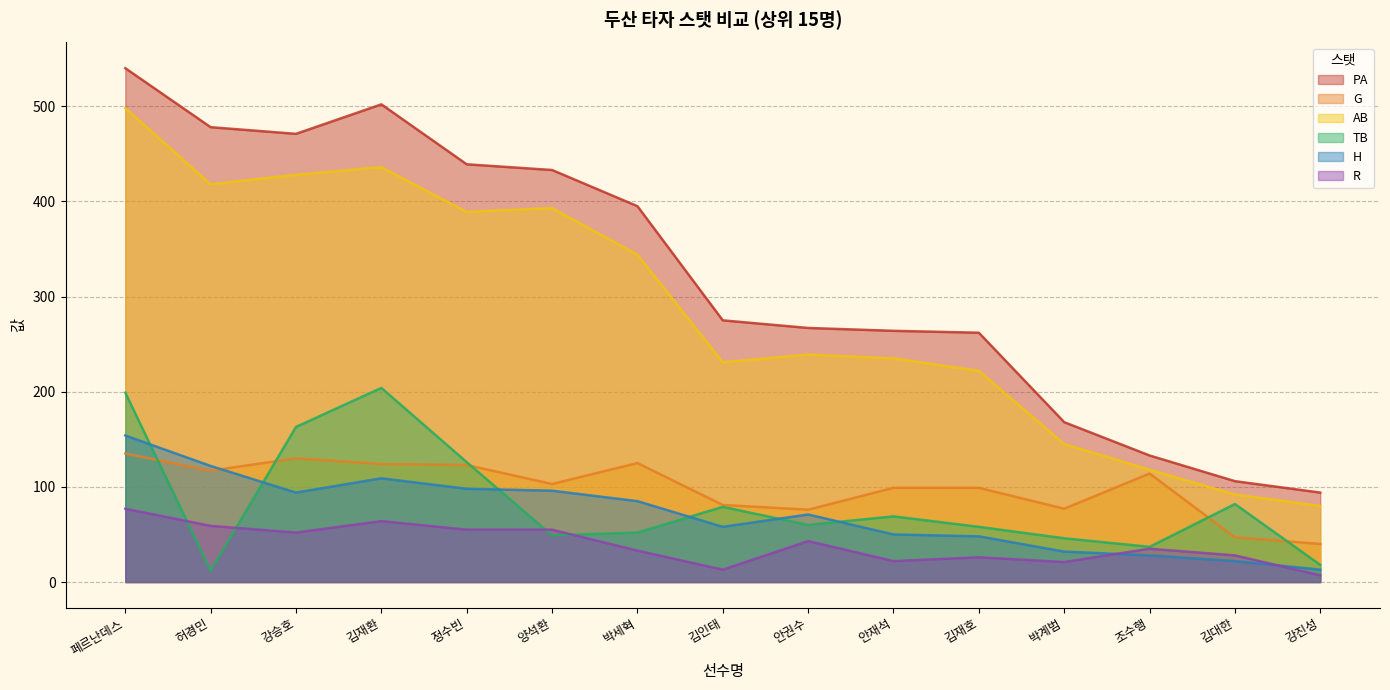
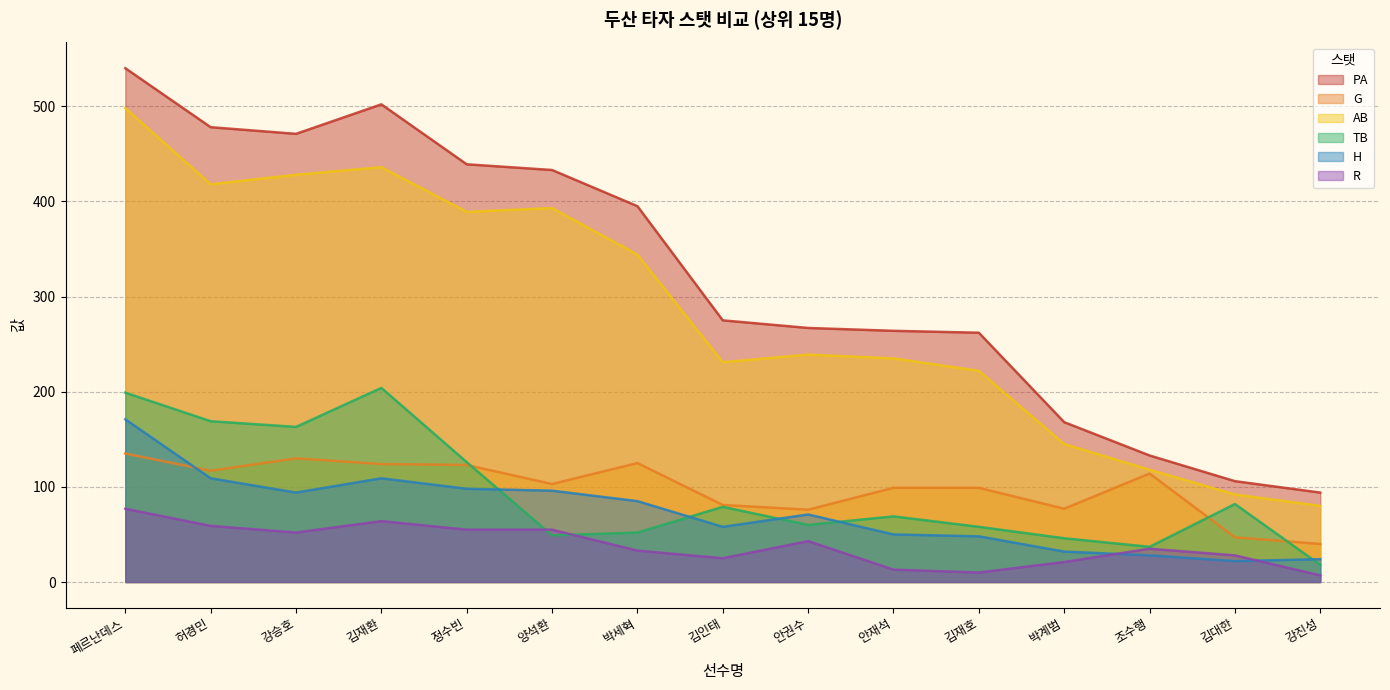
  {
    "TB": {
      "페르난데스": 200,
-     "허경민": 10,
+     "허경민": 170,
      "강승호": 160,
      "김재환": 200,
      "정수빈": 130,
      "양석환": 50,
      "박세혁": 50,
      "안권수": 60,
      "안재석": 70,
      "김재호": 60,
      "박계범": 50,
      "김대한": 80,
      "강진성": 20
    },
    "H": {
-     "페르난데스": 150,
-     "허경민": 120,
+     "페르난데스": 170,
+     "허경민": 110,
      "강승호": 90,
      "김재환": 110,
      "정수빈": 100,
      "양석환": 100,
      "박세혁": 90,
      "김인태": 60,
      "안권수": 70,
      "안재석": 50,
      "김재호": 50,
      "박계범": 30,
      "조수행": 30,
      "김대한": 20,
-     "강진성": 10
+     "강진성": 20
    },
    "R": {
      "페르난데스": 80,
      "허경민": 60,
      "강승호": 50,
      "김재환": 60,
      "정수빈": 60,
      "양석환": 60,
      "박세혁": 30,
-     "김인태": 10,
+     "김인태": 30,
      "안권수": 40,
-     "안재석": 20,
-     "김재호": 30,
+     "안재석": 10,
+     "김재호": 10,
      "박계범": 20,
      "김대한": 30,
      "강진성": 10
    }
  }
